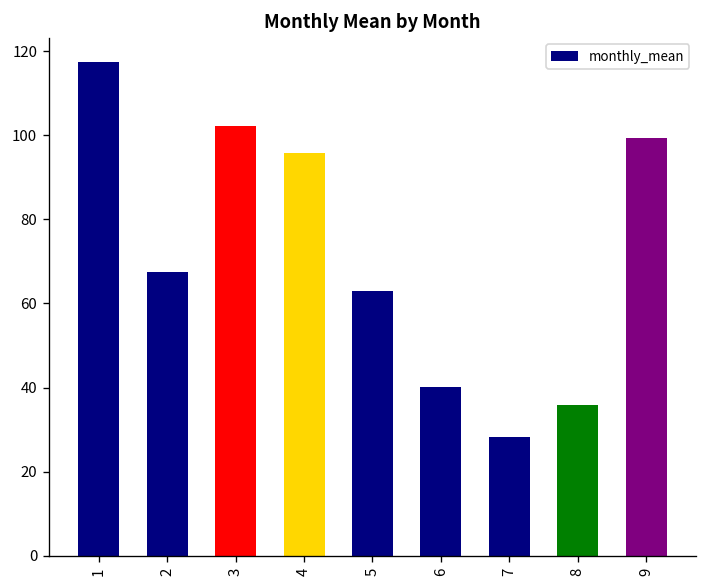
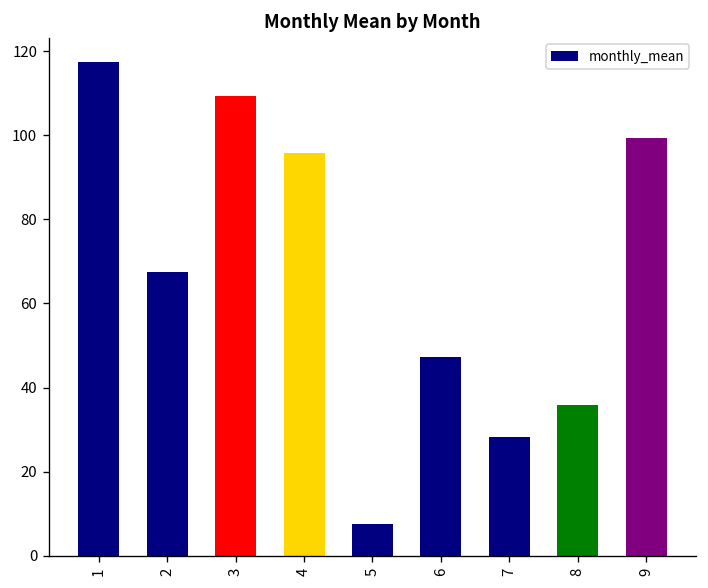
  {
    "1": 117,
    "2": 67,
-   "3": 102,
+   "3": 109,
    "4": 96,
-   "5": 63,
-   "6": 40,
+   "5": 8,
+   "6": 47,
    "7": 28,
    "8": 36,
    "9": 99
  }
